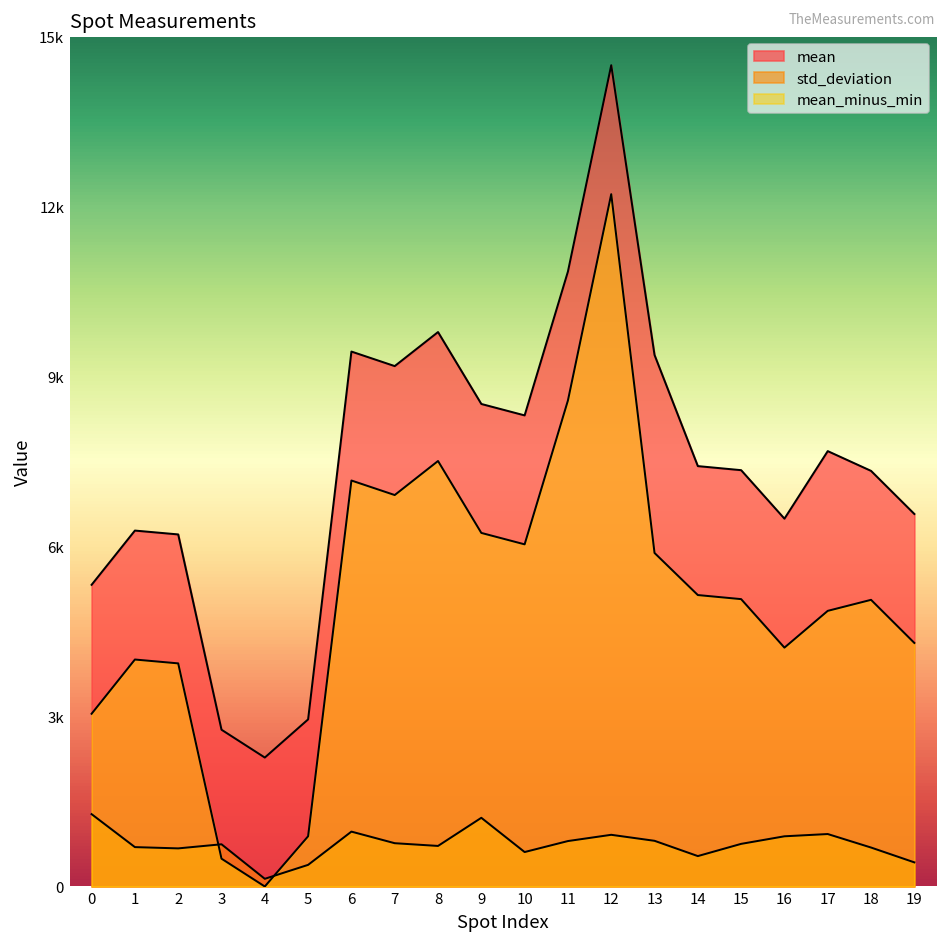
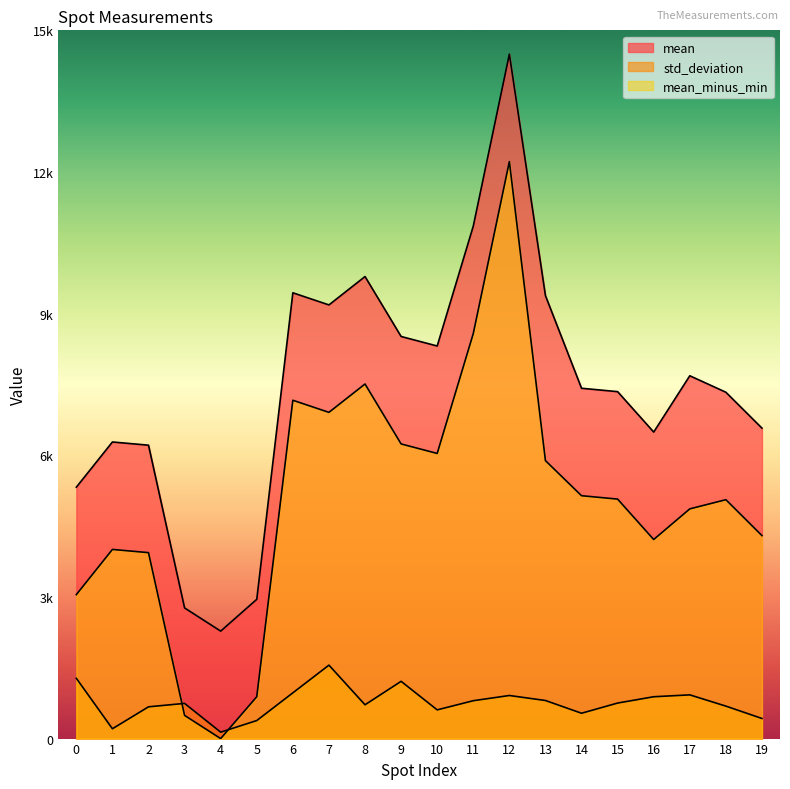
  {
    "mean": {
      "0": 5300,
      "1": 6300,
      "2": 6200,
      "3": 2800,
      "4": 2300,
      "5": 2900,
      "6": 9400,
      "7": 9200,
      "8": 9800,
      "9": 8500,
      "10": 8300,
      "11": 10900,
      "12": 14500,
      "13": 9400,
      "14": 7400,
      "15": 7300,
      "16": 6500,
      "17": 7700,
      "18": 7300,
      "19": 6600
    },
    "std_deviation": {
      "0": 1300,
-     "1": 700,
+     "1": 200,
      "2": 700,
      "3": 700,
      "4": 100,
      "5": 400,
      "6": 1000,
-     "7": 800,
+     "7": 1600,
      "8": 700,
      "9": 1200,
      "10": 600,
      "11": 800,
      "12": 900,
      "13": 800,
      "14": 500,
      "15": 800,
      "16": 900,
      "17": 900,
      "18": 700,
      "19": 400
    },
    "mean_minus_min": {
      "0": 3000,
      "1": 4000,
      "2": 3900,
      "3": 500,
      "4": 0,
      "5": 900,
      "6": 7200,
      "7": 6900,
      "8": 7500,
      "9": 6200,
      "10": 6000,
      "11": 8600,
      "12": 12200,
      "13": 5900,
      "14": 5100,
      "15": 5100,
      "16": 4200,
      "17": 4900,
      "18": 5100,
      "19": 4300
    }
  }
